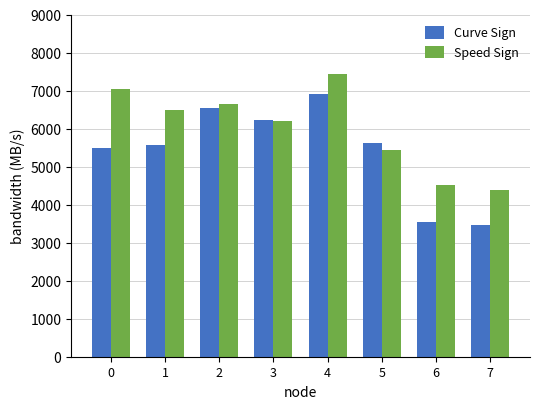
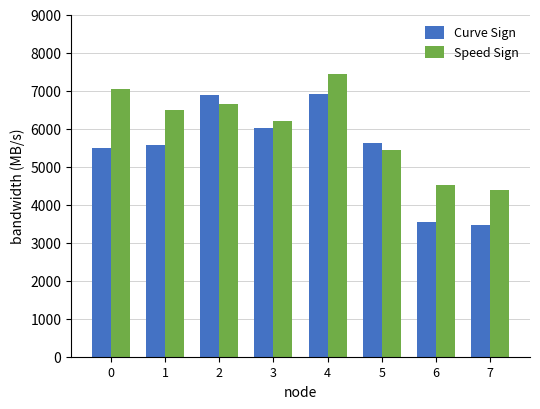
  {
    "Curve Sign": {
      "0": 5500,
      "1": 5600,
-     "2": 6500,
-     "3": 6200,
+     "2": 6900,
+     "3": 6000,
      "4": 6900,
      "5": 5600,
      "6": 3600,
      "7": 3500
    },
    "Speed Sign": {
      "0": 7000,
      "1": 6500,
      "2": 6600,
      "3": 6200,
      "4": 7400,
      "5": 5400,
      "6": 4500,
      "7": 4400
    }
  }
